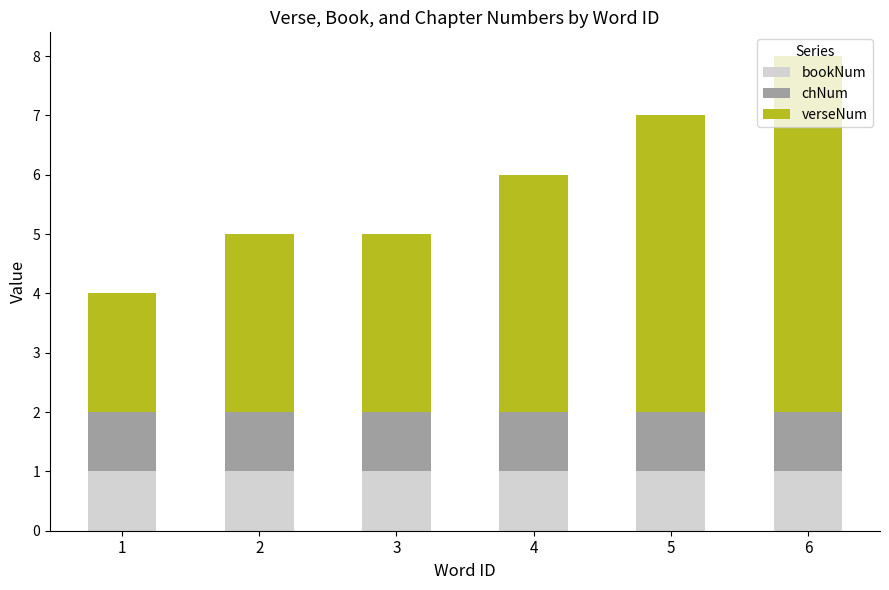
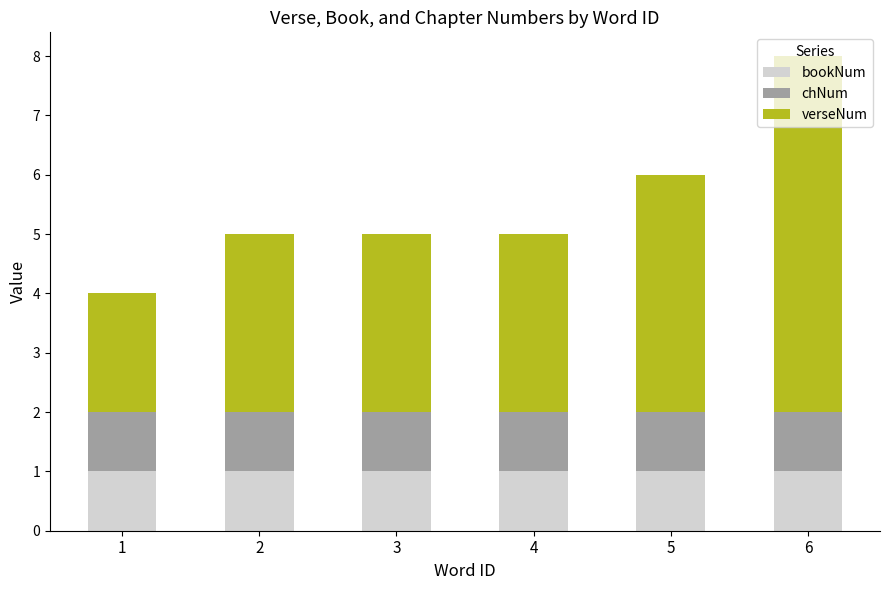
  {
    "bookNum": {
      "1": 1,
      "2": 1,
      "3": 1,
      "4": 1,
      "5": 1,
      "6": 1
    },
    "verseNum": {
      "1": 2,
      "2": 3,
      "3": 3,
-     "4": 4,
-     "5": 5
+     "4": 3,
+     "5": 4
    }
  }
